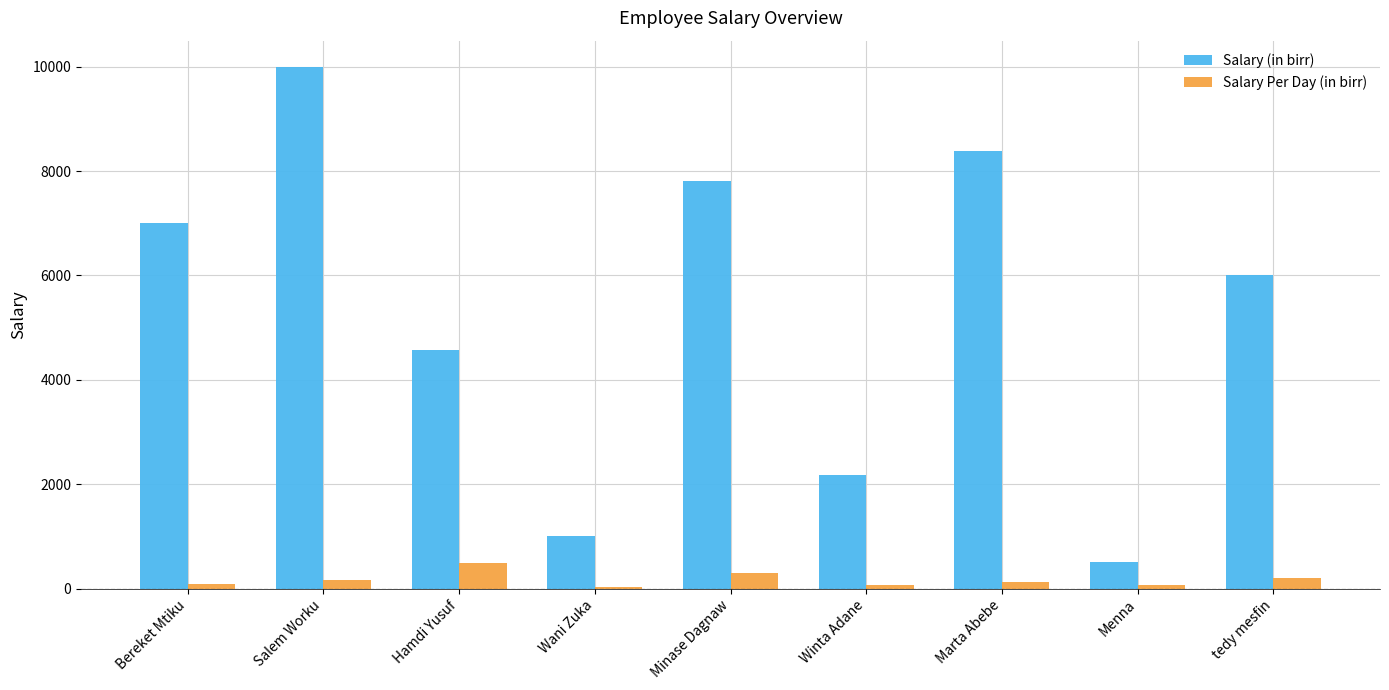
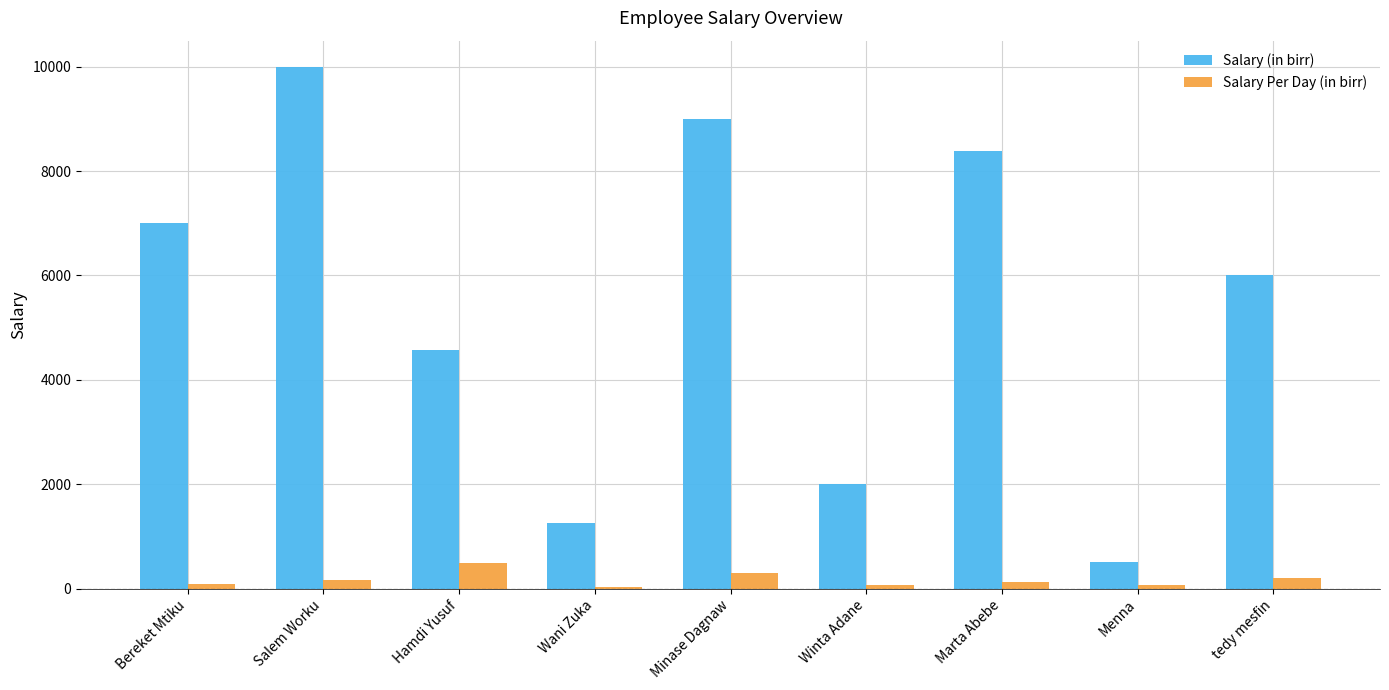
  {
    "Salary (in birr)": {
      "Bereket Mtiku": 7000,
      "Salem Worku": 10000,
      "Hamdi Yusuf": 4600,
-     "Wani Zuka": 1000,
-     "Minase Dagnaw": 7800,
-     "Winta Adane": 2200,
+     "Wani Zuka": 1300,
+     "Minase Dagnaw": 9000,
+     "Winta Adane": 2000,
      "Marta Abebe": 8400,
      "Menna": 500,
      "tedy mesfin": 6000
    },
    "Salary Per Day (in birr)": {
      "Bereket Mtiku": 100,
      "Salem Worku": 200,
      "Hamdi Yusuf": 500,
      "Minase Dagnaw": 300,
      "Winta Adane": 100,
      "Marta Abebe": 100,
      "Menna": 100,
      "tedy mesfin": 200
    }
  }
